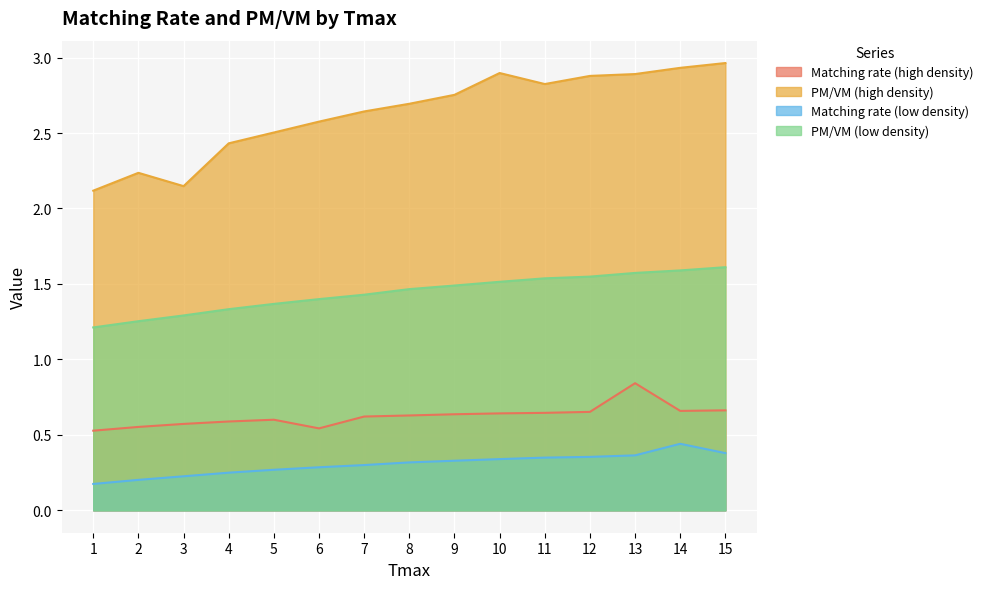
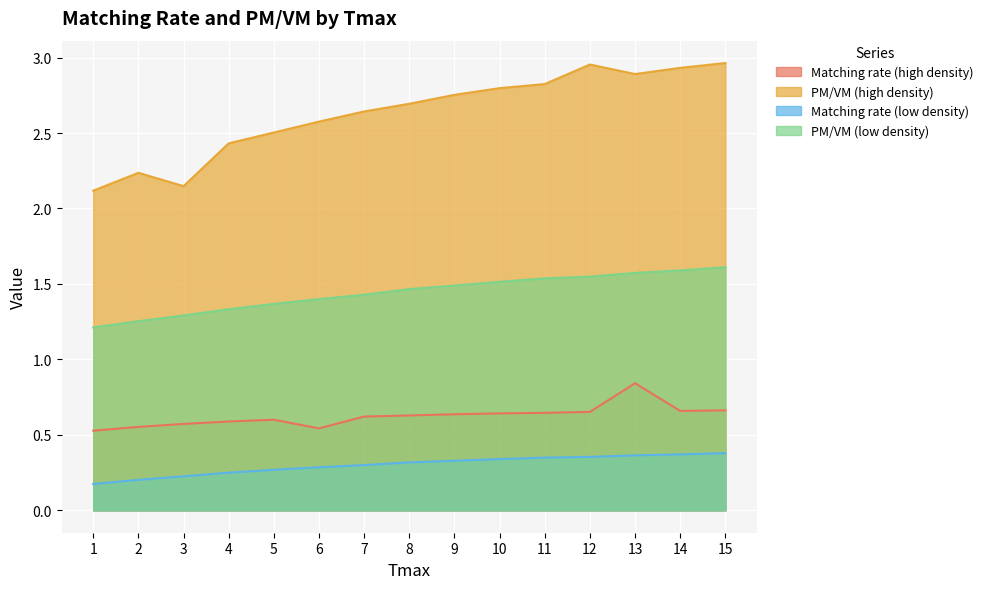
  {
    "Matching rate (high density)": {
      "1": 0.53,
      "2": 0.55,
      "3": 0.57,
      "4": 0.59,
      "5": 0.60,
      "6": 0.54,
      "7": 0.62,
      "8": 0.63,
      "9": 0.64,
      "10": 0.64,
      "11": 0.65,
      "12": 0.65,
      "13": 0.84,
      "14": 0.66,
      "15": 0.66
    },
    "PM/VM (high density)": {
      "1": 2.12,
      "2": 2.24,
      "3": 2.15,
      "4": 2.43,
      "5": 2.50,
      "6": 2.58,
      "7": 2.64,
      "8": 2.69,
      "9": 2.75,
-     "10": 2.90,
+     "10": 2.80,
      "11": 2.82,
-     "12": 2.88,
+     "12": 2.95,
      "13": 2.89,
      "14": 2.93,
      "15": 2.96
    },
    "Matching rate (low density)": {
      "1": 0.18,
      "2": 0.20,
      "3": 0.23,
      "4": 0.25,
      "5": 0.27,
      "6": 0.29,
      "7": 0.30,
      "8": 0.32,
      "9": 0.33,
      "10": 0.34,
      "11": 0.35,
      "12": 0.35,
      "13": 0.36,
-     "14": 0.44,
+     "14": 0.37,
      "15": 0.38
    },
    "PM/VM (low density)": {
      "1": 1.21,
      "2": 1.25,
      "3": 1.29,
      "4": 1.33,
      "5": 1.37,
      "6": 1.40,
      "7": 1.43,
      "8": 1.47,
      "9": 1.49,
      "10": 1.51,
      "11": 1.54,
      "12": 1.55,
      "13": 1.57,
      "14": 1.59,
      "15": 1.61
    }
  }
